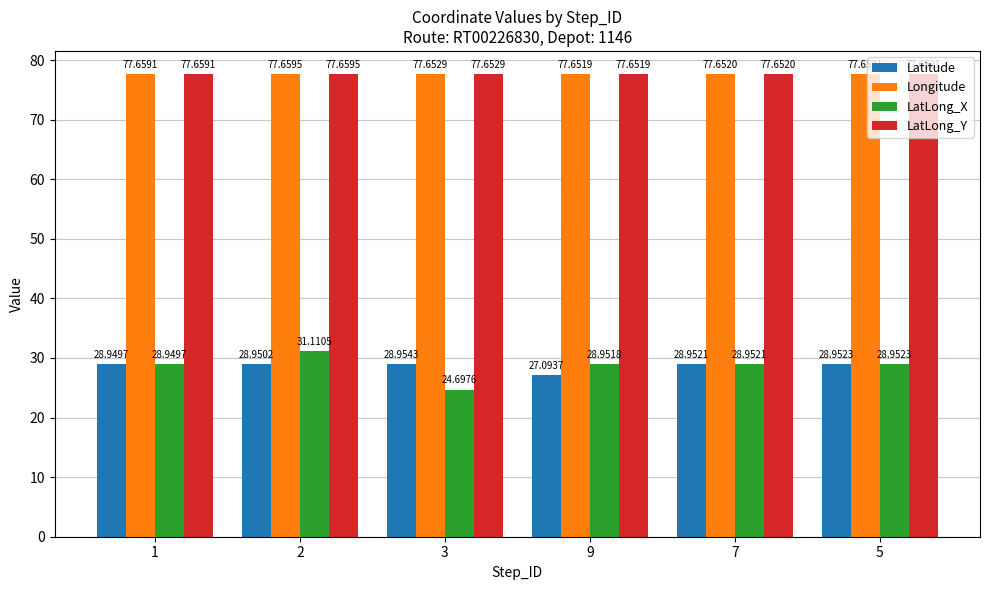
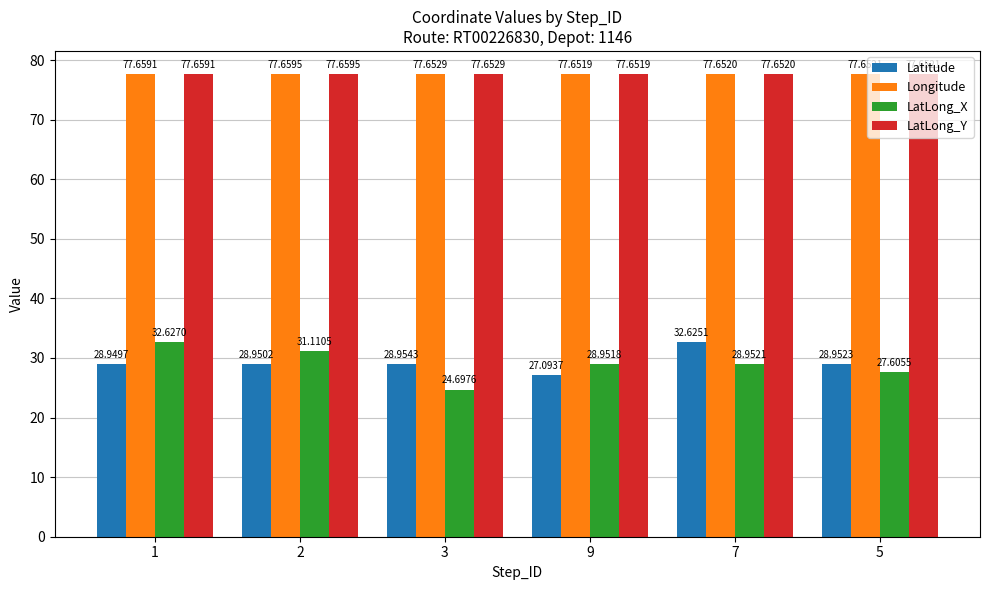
  {
    "Latitude": {
      "1": 28.9497,
      "2": 28.9502,
      "3": 28.9543,
      "9": 27.0937,
-     "7": 28.9521,
+     "7": 32.6251,
      "5": 28.9523
    },
    "Longitude": {
      "1": 77.6591,
      "2": 77.6595,
      "3": 77.6529,
      "9": 77.6519,
      "7": 77.6520
    },
    "LatLong_X": {
-     "1": 28.9497,
+     "1": 32.6270,
      "2": 31.1105,
      "3": 24.6976,
      "9": 28.9518,
      "7": 28.9521,
-     "5": 28.9523
+     "5": 27.6055
    },
    "LatLong_Y": {
      "1": 77.6591,
      "2": 77.6595,
      "3": 77.6529,
      "9": 77.6519,
      "7": 77.6520
    }
  }
